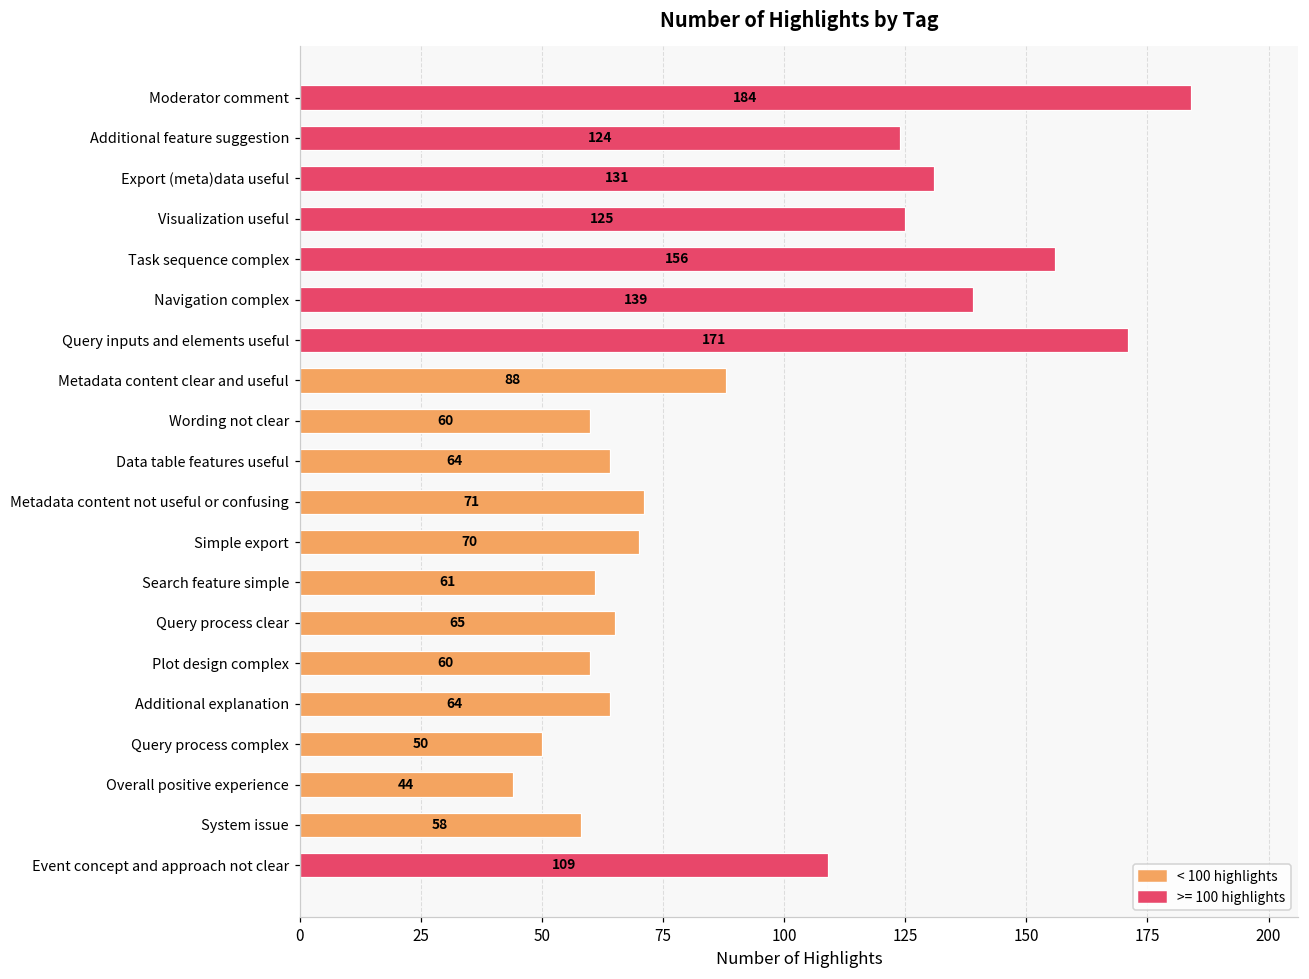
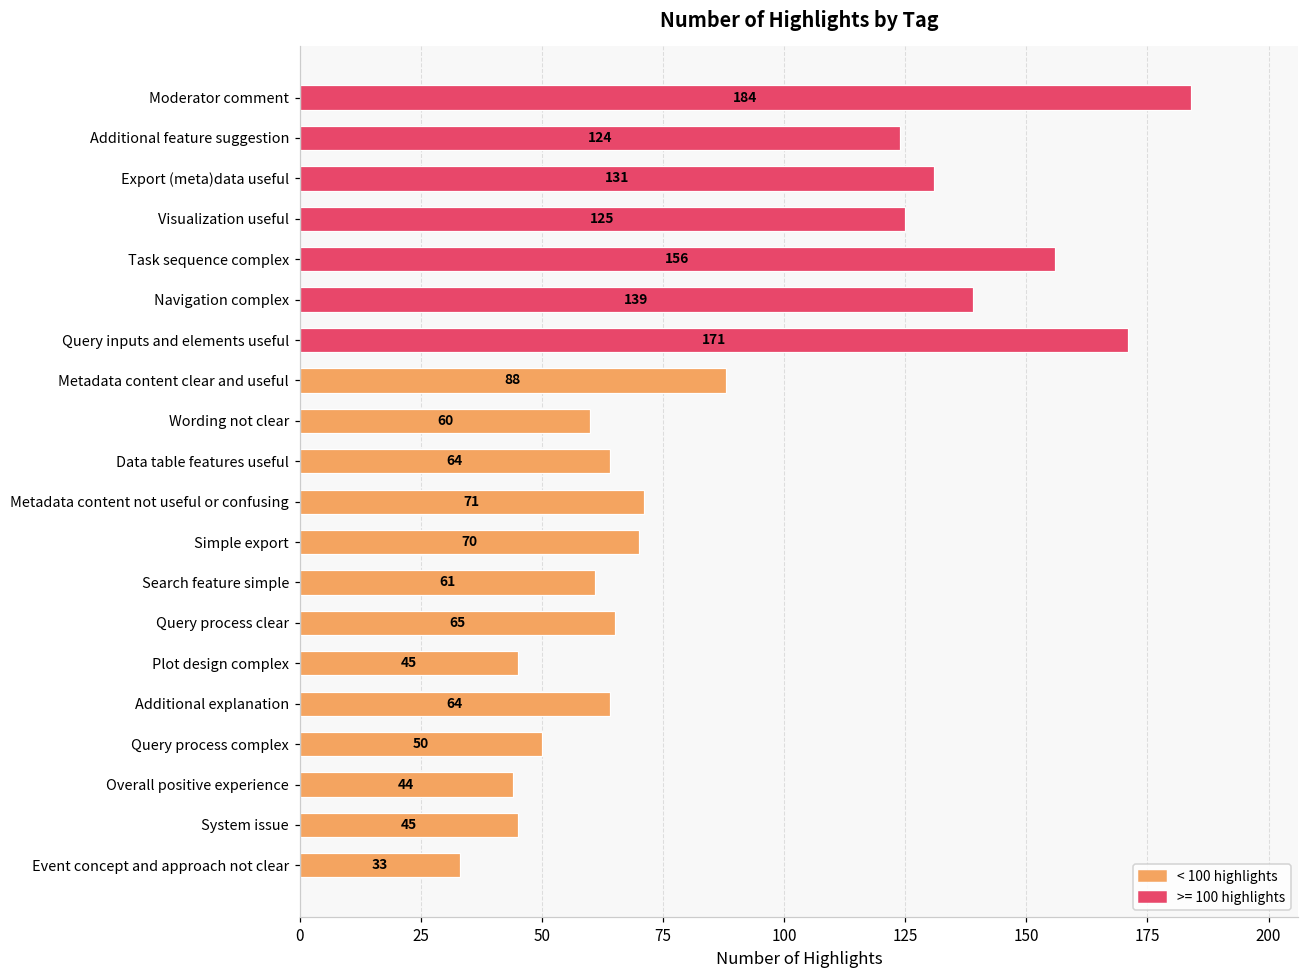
  {
    "Moderator comment": 184,
    "Additional feature suggestion": 124,
    "Export (meta)data useful": 131,
    "Visualization useful": 125,
    "Task sequence complex": 156,
    "Navigation complex": 139,
    "Query inputs and elements useful": 171,
    "Metadata content clear and useful": 88,
    "Wording not clear": 60,
    "Data table features useful": 64,
    "Metadata content not useful or confusing": 71,
    "Simple export": 70,
    "Search feature simple": 61,
    "Query process clear": 65,
-   "Plot design complex": 60,
+   "Plot design complex": 45,
    "Additional explanation": 64,
    "Query process complex": 50,
    "Overall positive experience": 44,
-   "System issue": 58,
-   "Event concept and approach not clear": 109
+   "System issue": 45,
+   "Event concept and approach not clear": 33
  }
